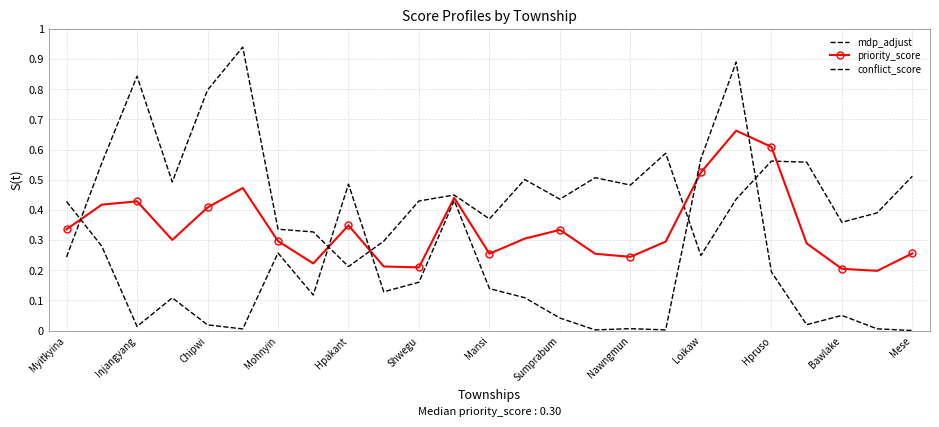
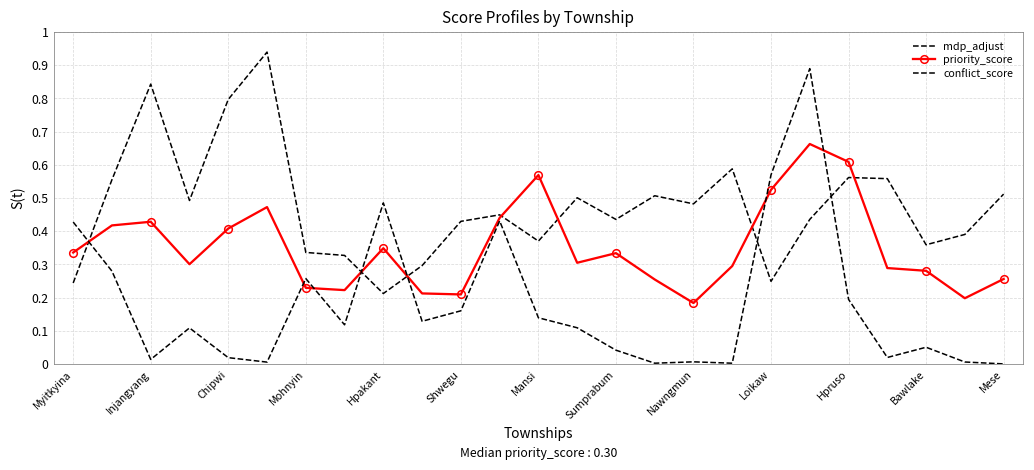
  {
    "priority_score": {
      "Myitkyina": 0.34,
      "Injangyang": 0.43,
      "Chipwi": 0.41,
-     "Mohnyin": 0.30,
+     "Mohnyin": 0.23,
      "Hpakant": 0.35,
      "Shwegu": 0.21,
-     "Mansi": 0.25,
+     "Mansi": 0.57,
      "Sumprabum": 0.33,
-     "Nawngmun": 0.24,
+     "Nawngmun": 0.18,
      "Loikaw": 0.52,
      "Hpruso": 0.61,
-     "Bawlake": 0.20,
+     "Bawlake": 0.28,
      "Mese": 0.26
    }
  }
